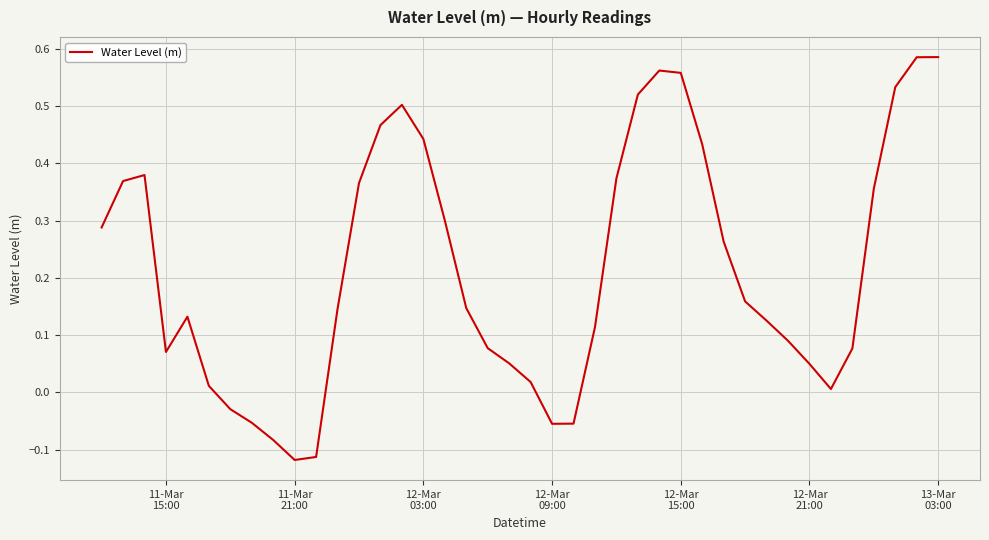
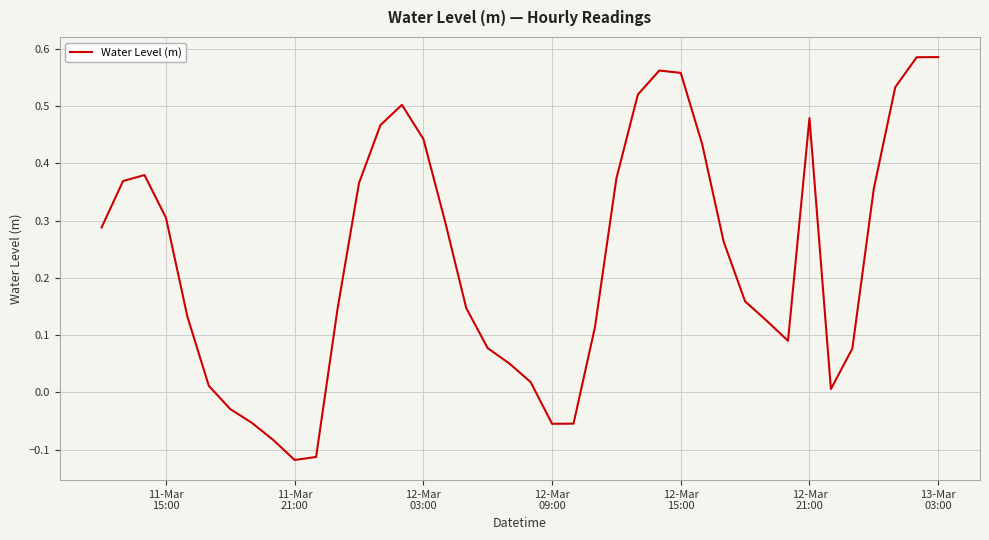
  {
-   "11-Mar 15:00": 0.07,
+   "11-Mar 15:00": 0.30,
    "11-Mar 21:00": -0.12,
    "12-Mar 03:00": 0.44,
    "12-Mar 09:00": -0.05,
    "12-Mar 15:00": 0.56,
-   "12-Mar 21:00": 0.05,
+   "12-Mar 21:00": 0.48,
    "13-Mar 03:00": 0.59
  }
